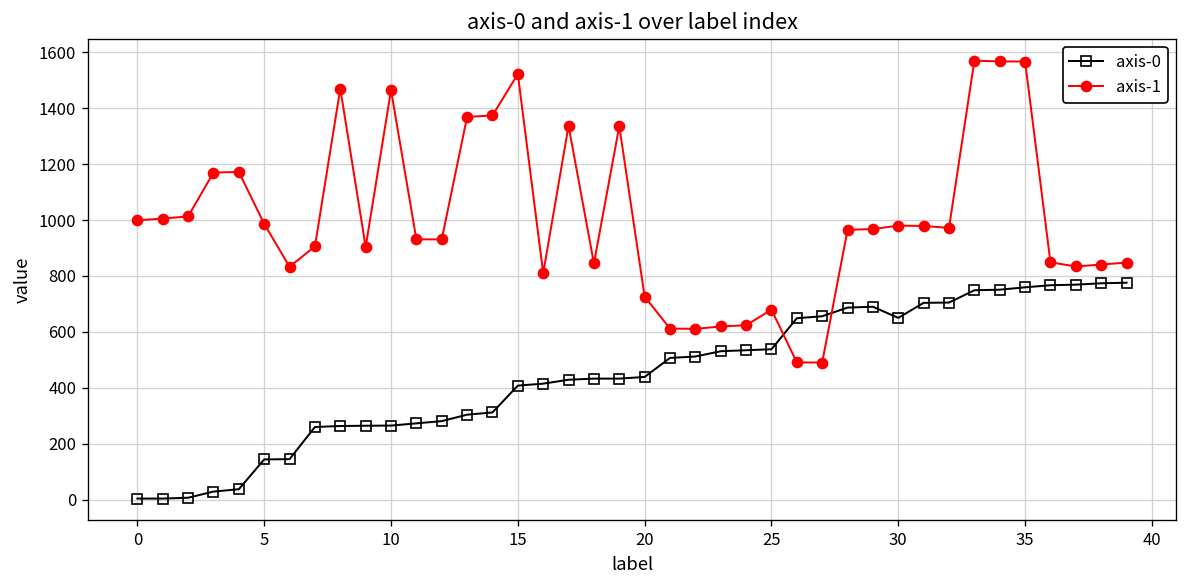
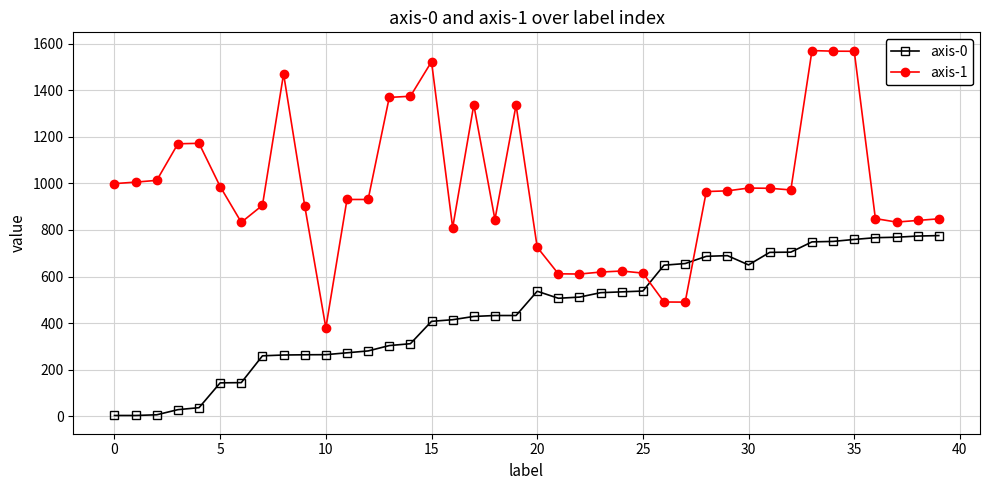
  {
    "axis-0": {
      "0": 0,
      "5": 140,
      "10": 270,
      "15": 410,
-     "20": 440,
+     "20": 540,
      "25": 540,
      "30": 650,
      "35": 760
    },
    "axis-1": {
      "0": 1000,
      "5": 990,
-     "10": 1470,
+     "10": 380,
      "15": 1520,
      "20": 730,
-     "25": 680,
+     "25": 620,
      "30": 980,
      "35": 1570
    }
  }
